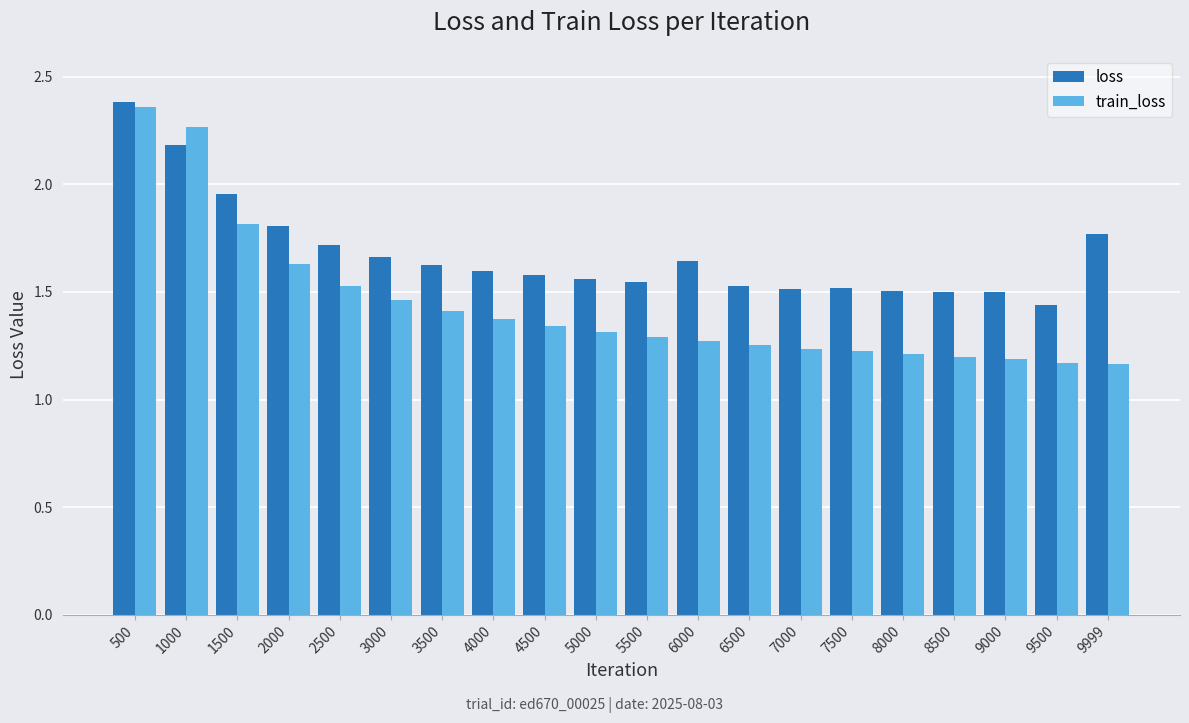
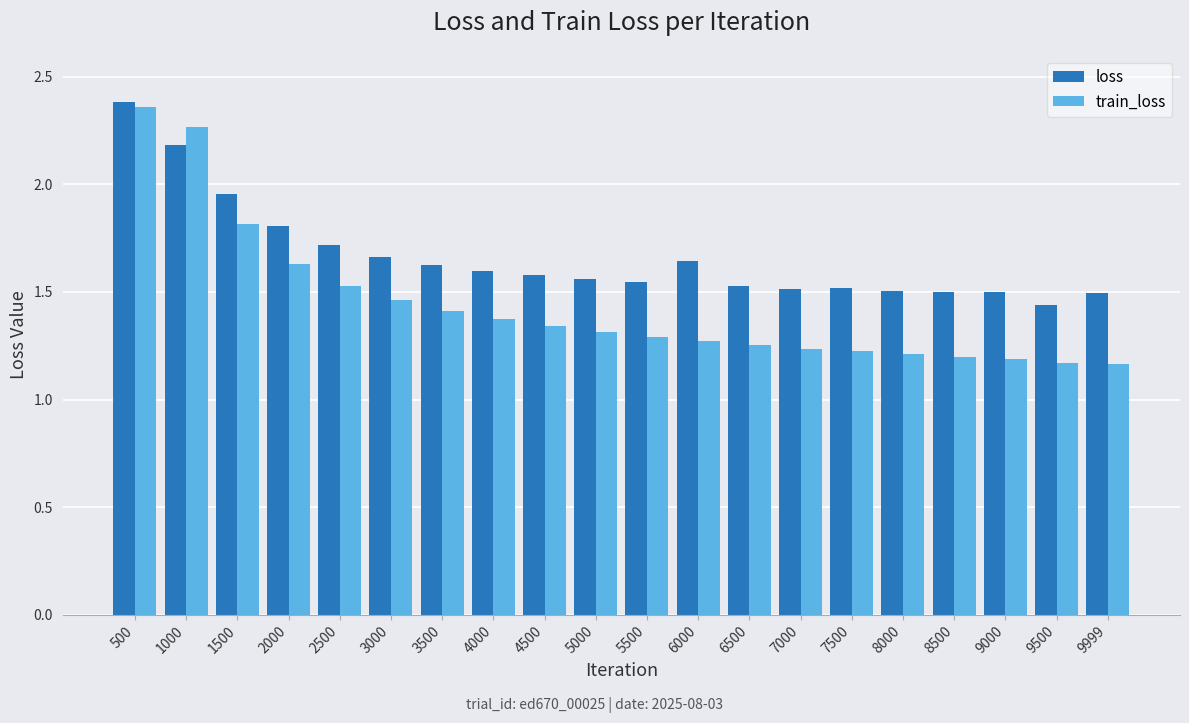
  {
    "loss": {
      "500": 2.38,
      "1000": 2.18,
      "1500": 1.95,
      "2000": 1.81,
      "2500": 1.72,
      "3000": 1.66,
      "3500": 1.62,
      "4000": 1.60,
      "4500": 1.58,
      "5000": 1.56,
      "5500": 1.55,
      "6000": 1.64,
      "6500": 1.53,
      "7000": 1.51,
      "7500": 1.52,
      "8000": 1.50,
      "8500": 1.50,
      "9000": 1.50,
      "9500": 1.44,
-     "9999": 1.77
+     "9999": 1.50
    },
    "train_loss": {
      "500": 2.36,
      "1000": 2.26,
      "1500": 1.82,
      "2000": 1.63,
      "2500": 1.53,
      "3000": 1.46,
      "3500": 1.41,
      "4000": 1.37,
      "4500": 1.34,
      "5000": 1.31,
      "5500": 1.29,
      "6000": 1.27,
      "6500": 1.25,
      "7000": 1.24,
      "7500": 1.22,
      "8000": 1.21,
      "8500": 1.20,
      "9000": 1.19,
      "9500": 1.17,
      "9999": 1.16
    }
  }
